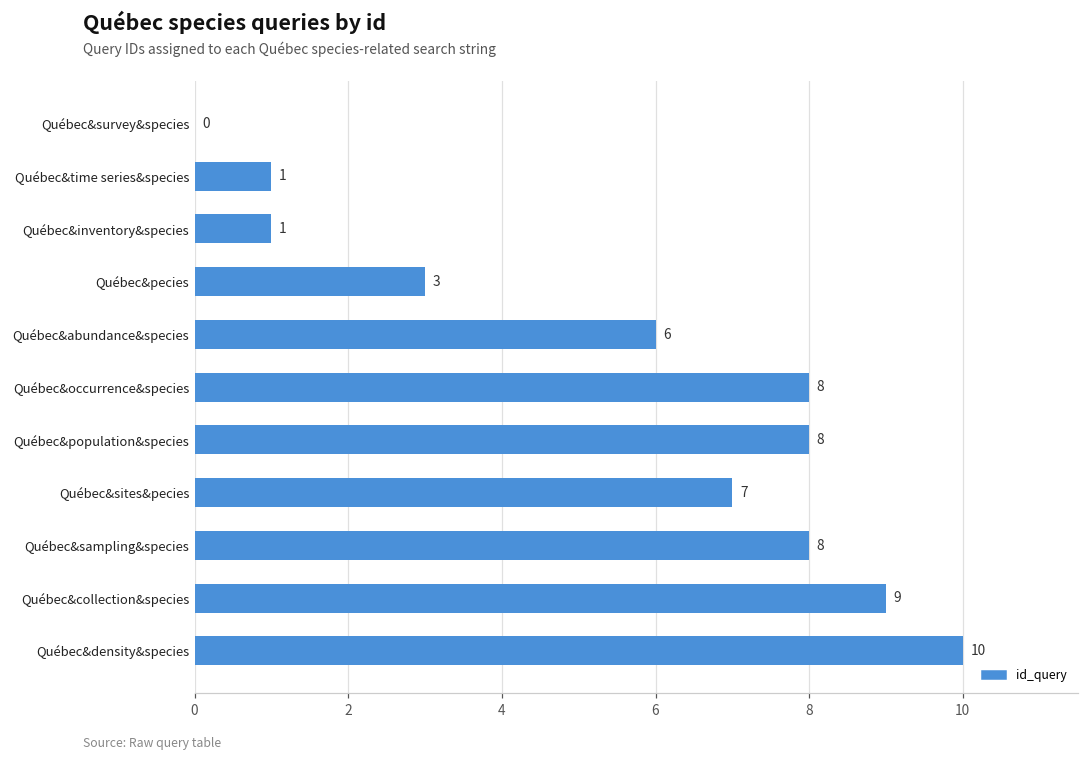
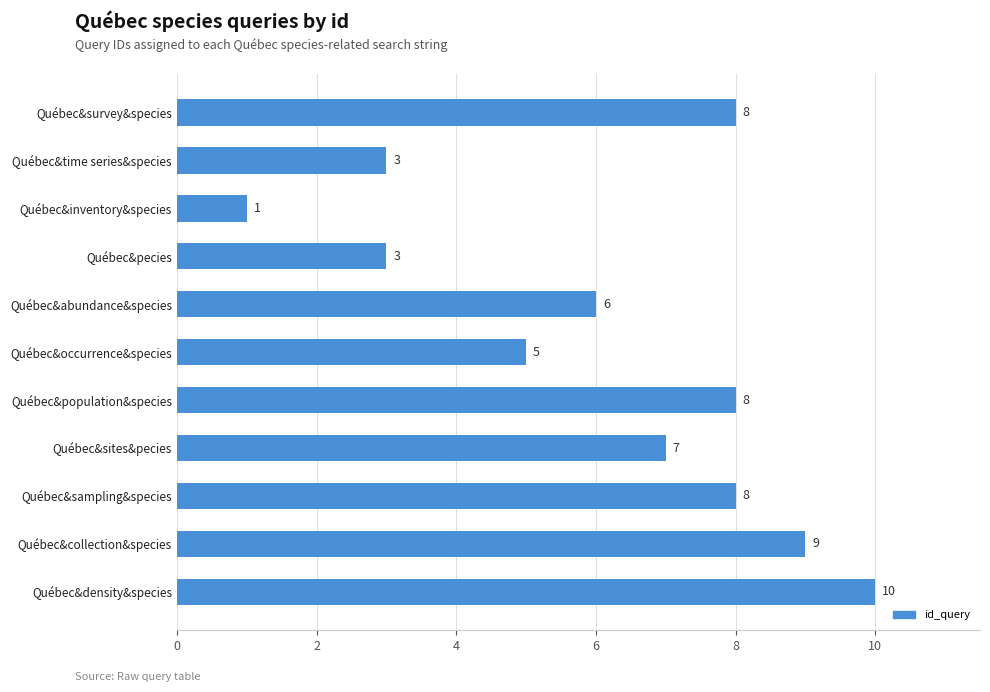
  {
-   "Québec&survey&species": 0,
-   "Québec&time series&species": 1,
+   "Québec&survey&species": 8,
+   "Québec&time series&species": 3,
    "Québec&inventory&species": 1,
    "Québec&pecies": 3,
    "Québec&abundance&species": 6,
-   "Québec&occurrence&species": 8,
+   "Québec&occurrence&species": 5,
    "Québec&population&species": 8,
    "Québec&sites&pecies": 7,
    "Québec&sampling&species": 8,
    "Québec&collection&species": 9,
    "Québec&density&species": 10
  }
